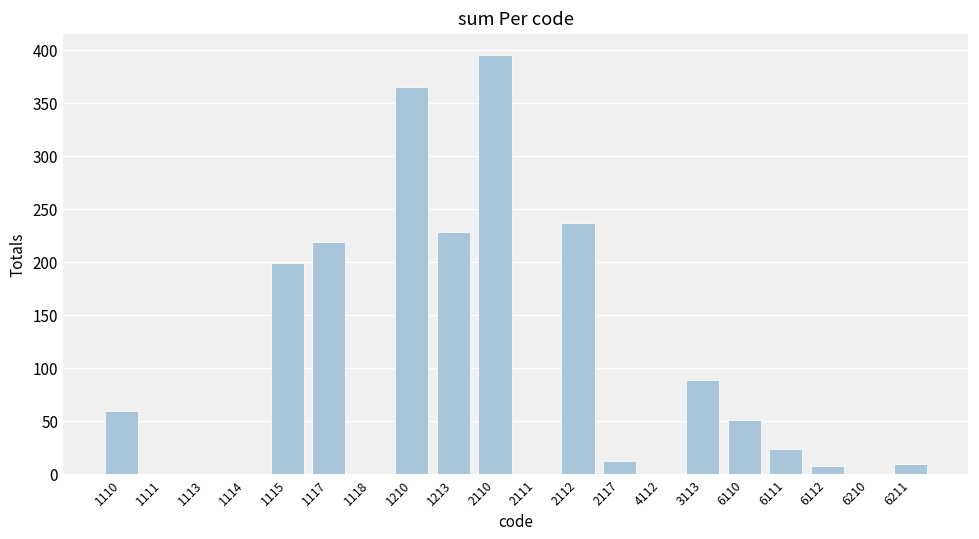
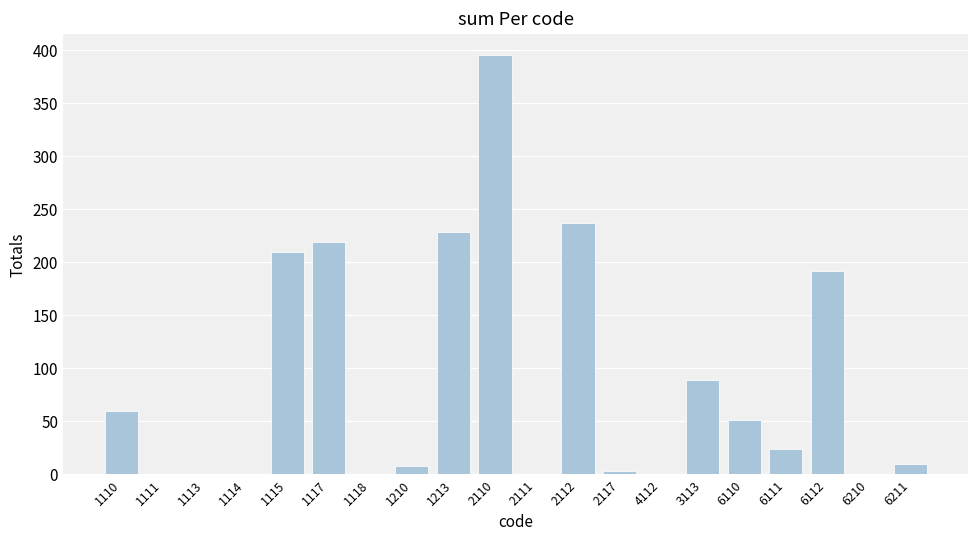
  {
    "1110": 60,
    "1111": 0,
    "1113": 0,
    "1114": 0,
-   "1115": 200,
+   "1115": 210,
    "1117": 220,
-   "1210": 370,
+   "1210": 10,
    "1213": 230,
    "2110": 400,
    "2111": 0,
    "2112": 240,
-   "2117": 10,
+   "2117": 0,
    "4112": 0,
    "3113": 90,
    "6110": 50,
    "6111": 20,
-   "6112": 10,
+   "6112": 190,
    "6211": 10
  }
